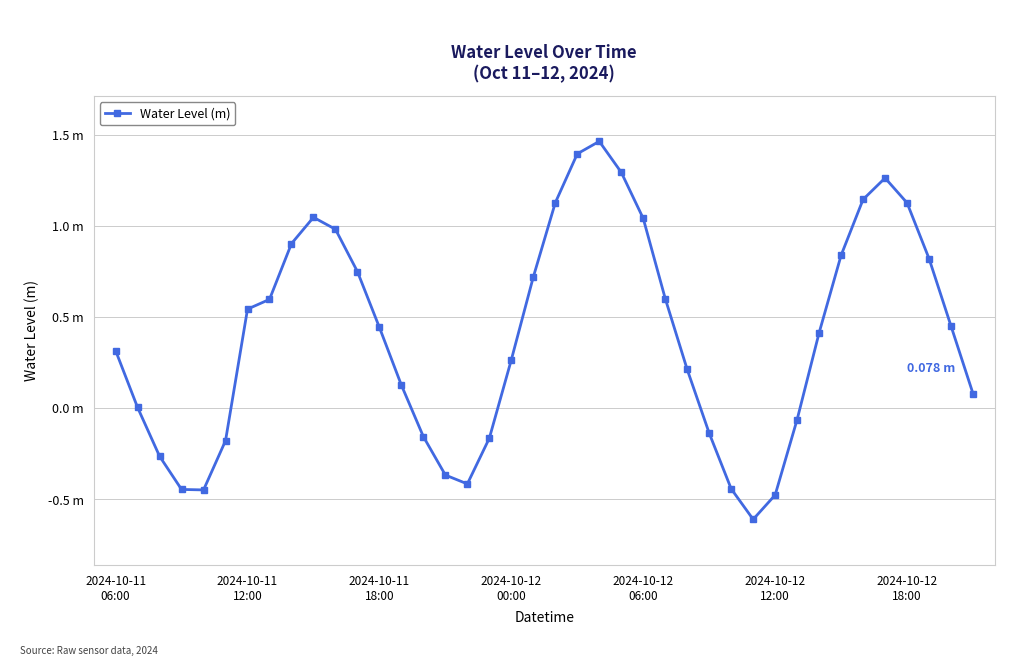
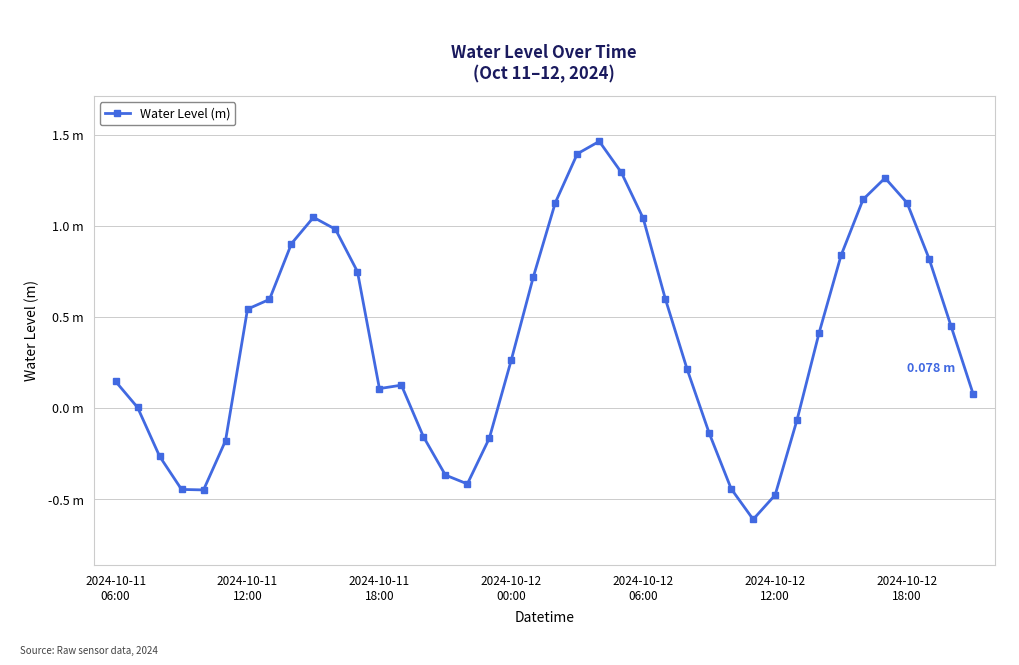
  {
-   "2024-10-11 06:00": "0.31 m",
+   "2024-10-11 06:00": "0.15 m",
    "2024-10-11 12:00": "0.54 m",
-   "2024-10-11 18:00": "0.44 m",
+   "2024-10-11 18:00": "0.11 m",
    "2024-10-12 00:00": "0.26 m",
    "2024-10-12 06:00": "1.04 m",
    "2024-10-12 12:00": "-0.48 m",
    "2024-10-12 18:00": "1.13 m"
  }
